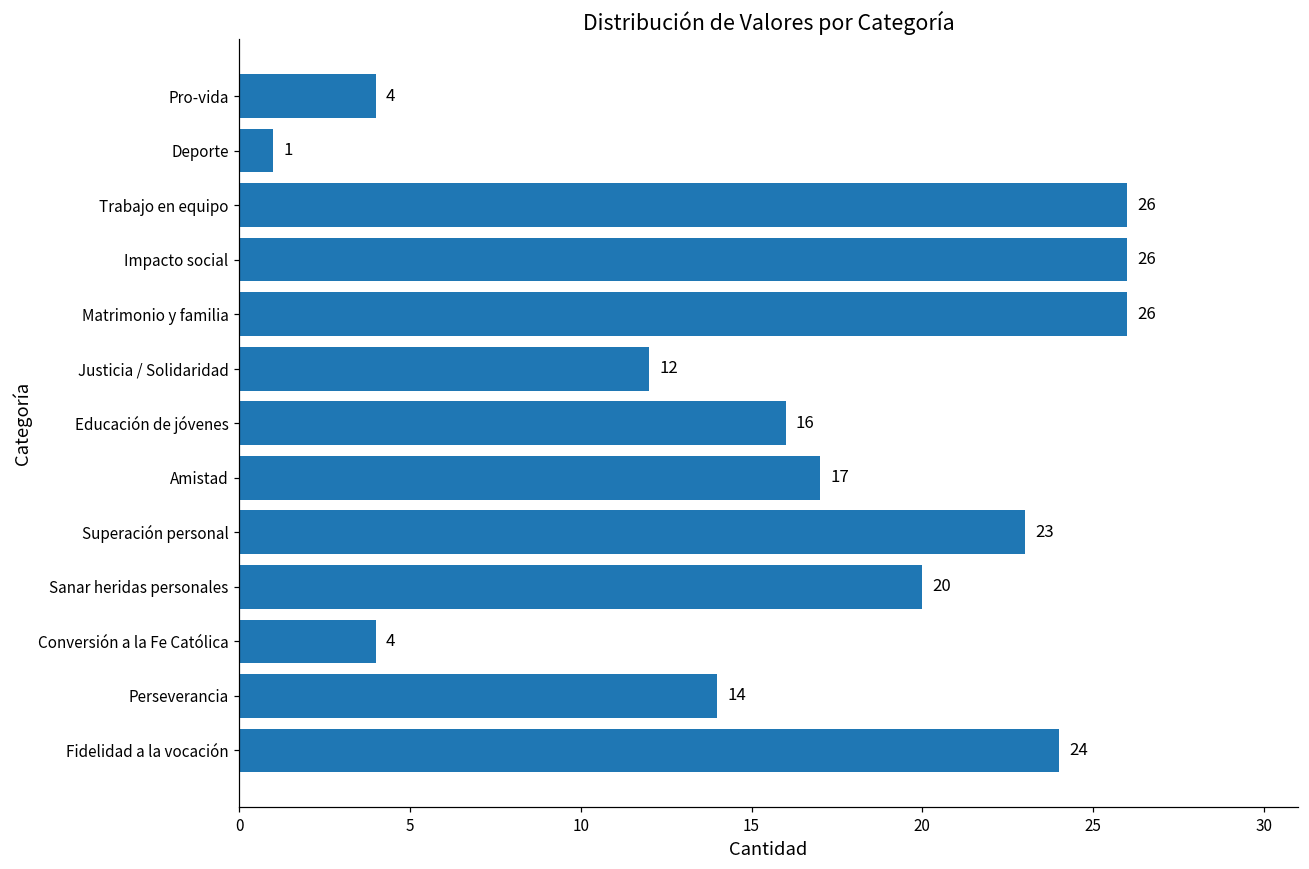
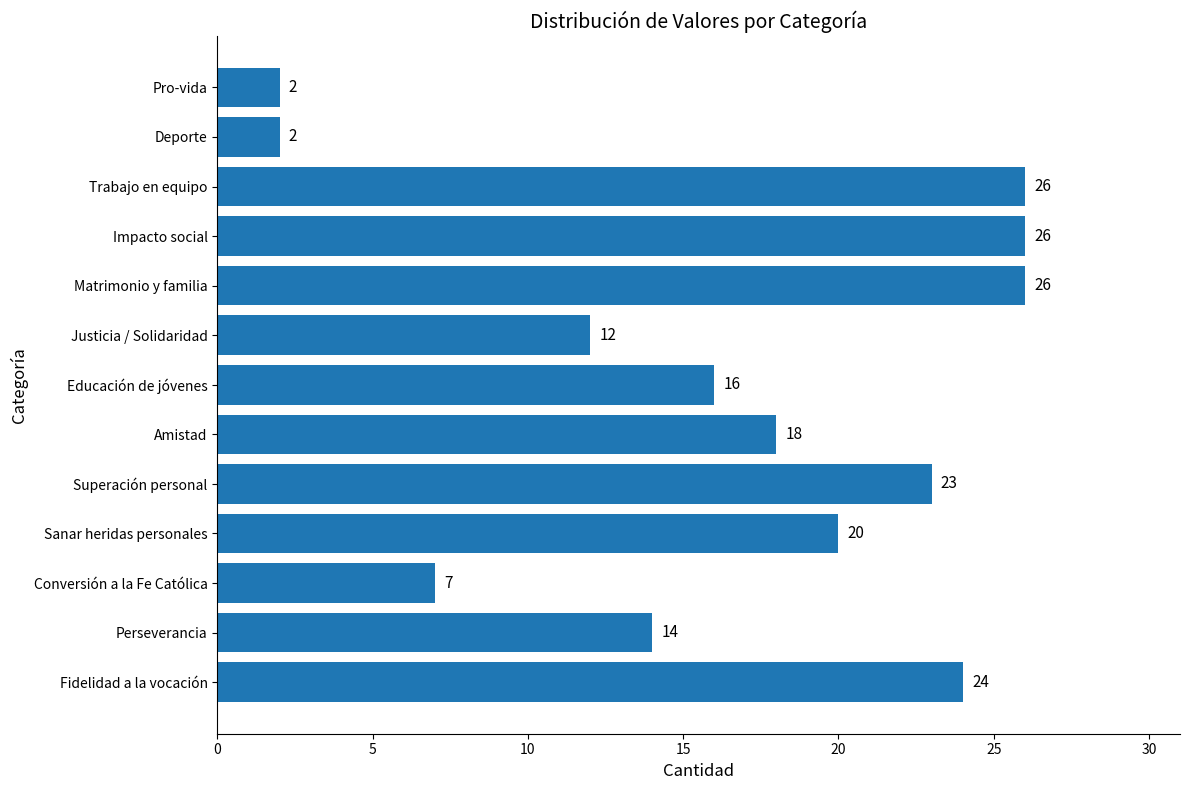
  {
-   "Pro-vida": 4,
-   "Deporte": 1,
+   "Pro-vida": 2,
+   "Deporte": 2,
    "Trabajo en equipo": 26,
    "Impacto social": 26,
    "Matrimonio y familia": 26,
    "Justicia / Solidaridad": 12,
    "Educación de jóvenes": 16,
-   "Amistad": 17,
+   "Amistad": 18,
    "Superación personal": 23,
    "Sanar heridas personales": 20,
-   "Conversión a la Fe Católica": 4,
+   "Conversión a la Fe Católica": 7,
    "Perseverancia": 14,
    "Fidelidad a la vocación": 24
  }
